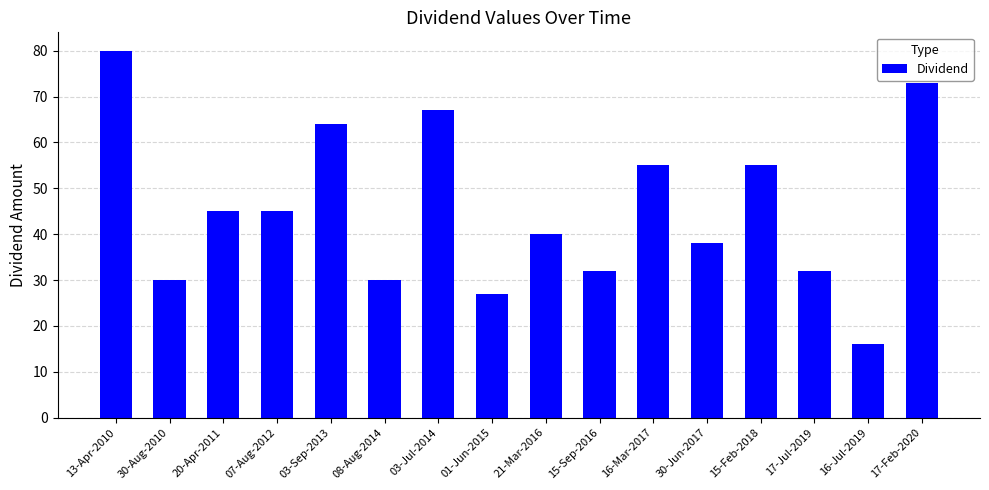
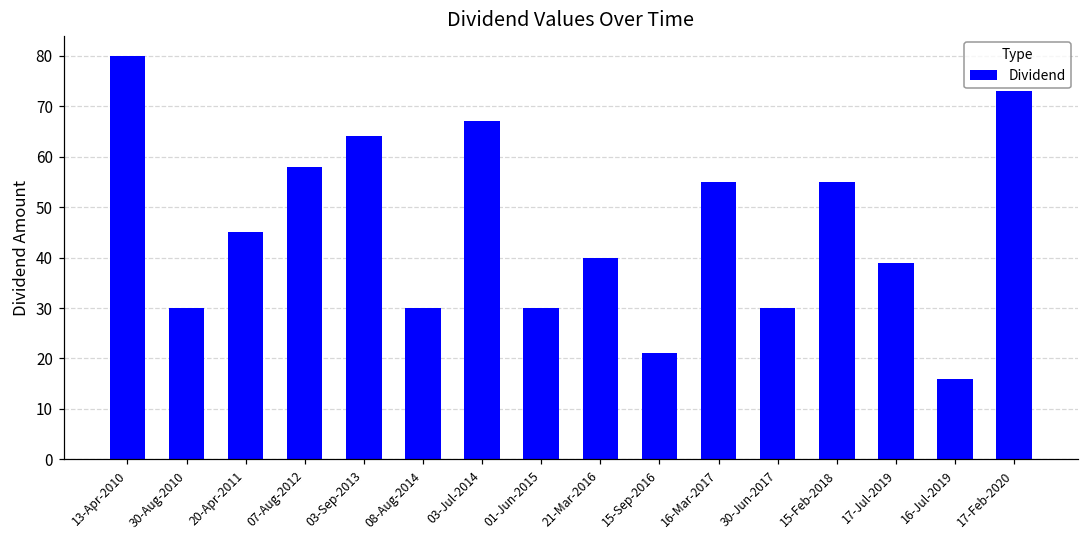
  {
    "13-Apr-2010": 80,
    "30-Aug-2010": 30,
    "20-Apr-2011": 45,
-   "07-Aug-2012": 45,
+   "07-Aug-2012": 58,
    "03-Sep-2013": 64,
    "08-Aug-2014": 30,
    "03-Jul-2014": 67,
-   "01-Jun-2015": 27,
+   "01-Jun-2015": 30,
    "21-Mar-2016": 40,
-   "15-Sep-2016": 32,
+   "15-Sep-2016": 21,
    "16-Mar-2017": 55,
-   "30-Jun-2017": 38,
+   "30-Jun-2017": 30,
    "15-Feb-2018": 55,
-   "17-Jul-2019": 32,
+   "17-Jul-2019": 39,
    "16-Jul-2019": 16,
    "17-Feb-2020": 73
  }
